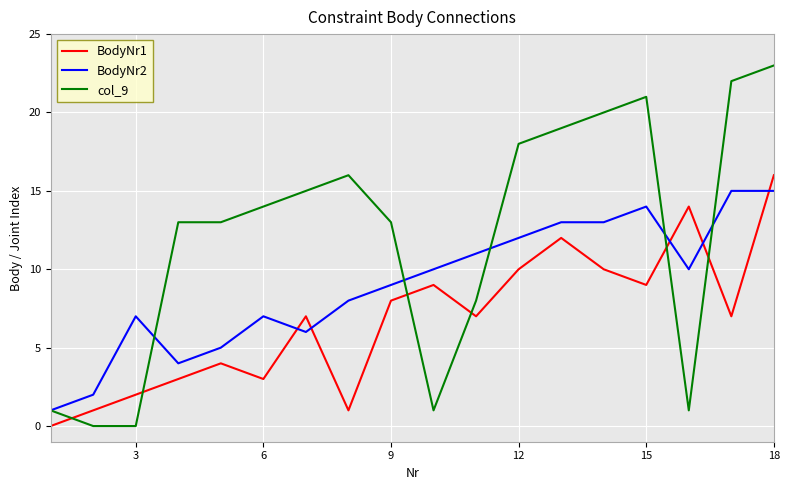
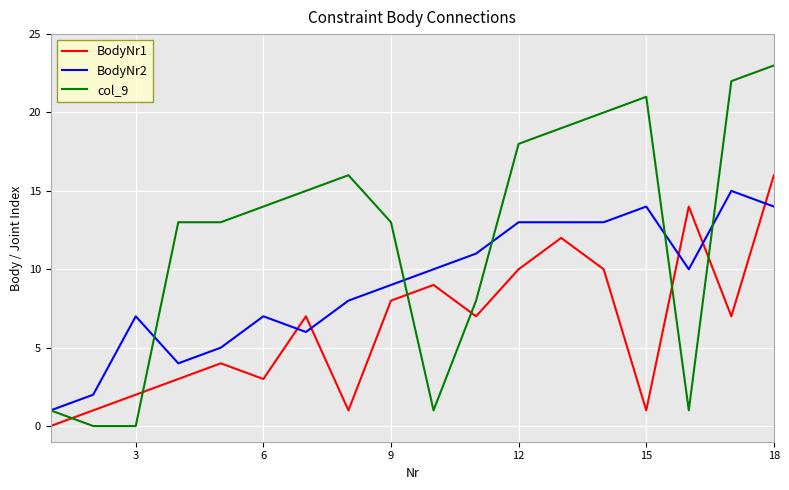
  {
    "BodyNr1": {
      "3": 2,
      "6": 3,
      "9": 8,
      "12": 10,
-     "15": 9,
+     "15": 1,
      "18": 16
    },
    "BodyNr2": {
      "3": 7,
      "6": 7,
      "9": 9,
-     "12": 12,
+     "12": 13,
      "15": 14,
-     "18": 15
+     "18": 14
    },
    "col_9": {
      "3": 0,
      "6": 14,
      "9": 13,
      "12": 18,
      "15": 21,
      "18": 23
    }
  }
